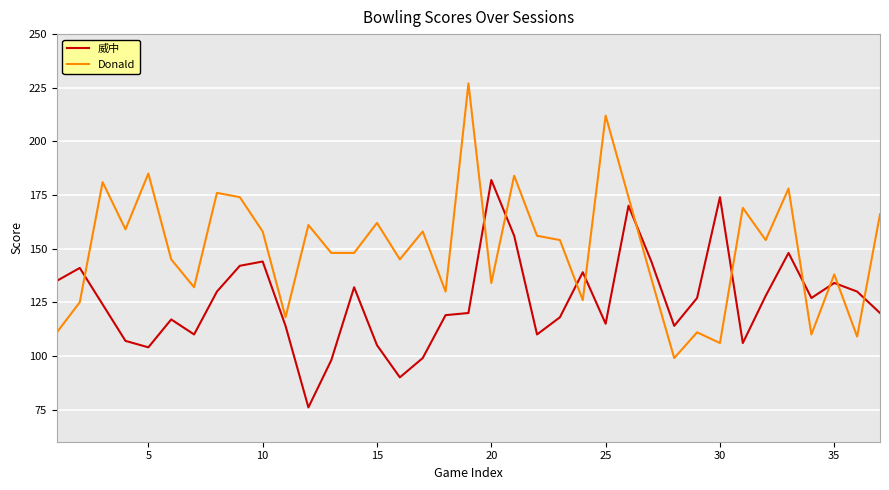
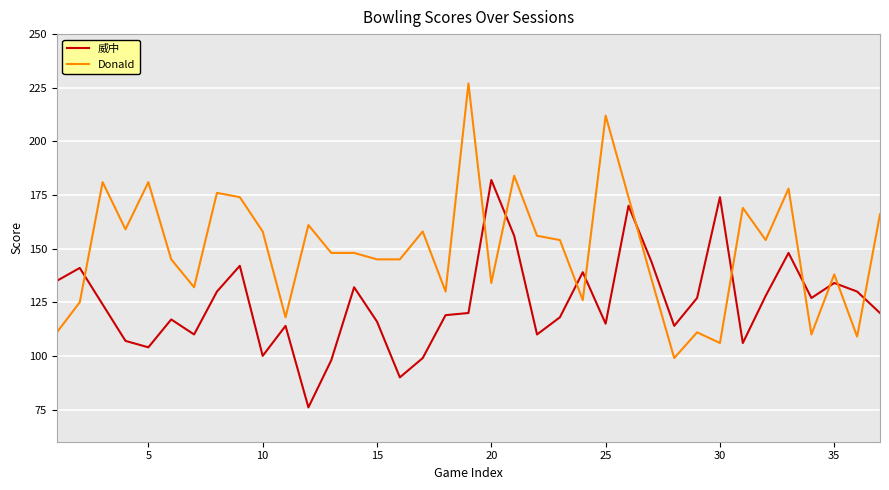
  {
    "威中": {
      "5": 104,
-     "10": 144,
-     "15": 105,
+     "10": 100,
+     "15": 116,
      "20": 182,
      "25": 115,
      "30": 174,
      "35": 134
    },
    "Donald": {
-     "5": 185,
+     "5": 181,
      "10": 158,
-     "15": 162,
+     "15": 145,
      "20": 134,
      "25": 212,
      "30": 106,
      "35": 138
    }
  }
